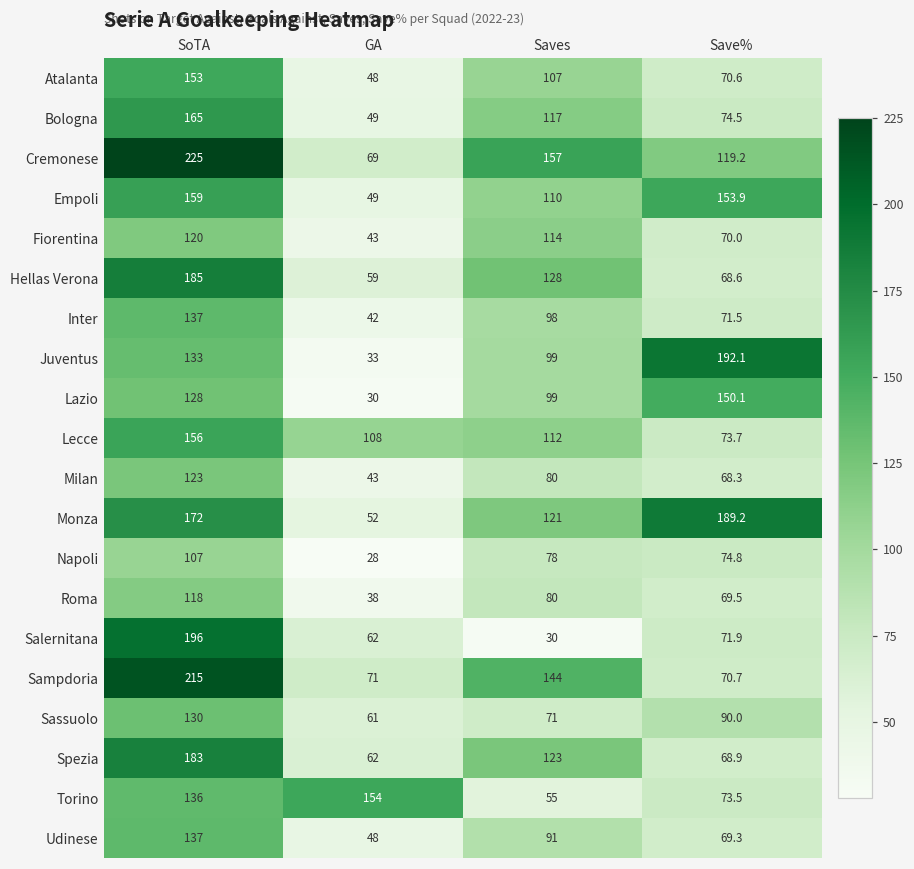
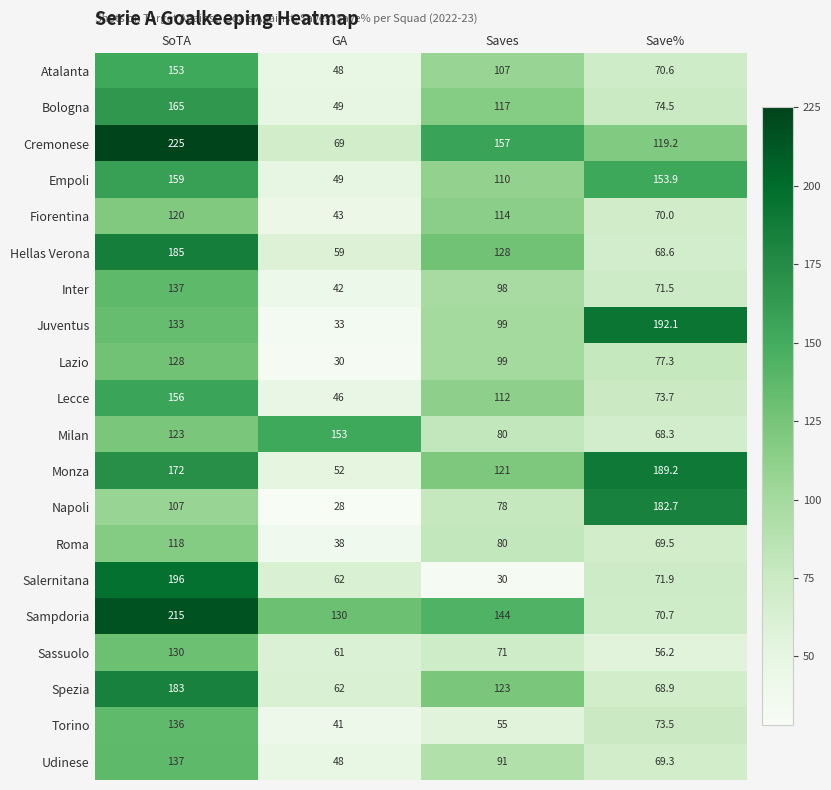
  {
    "Atalanta": {
      "SoTA": 153,
      "GA": 48,
      "Saves": 107,
      "Save%": 70.6
    },
    "Bologna": {
      "SoTA": 165,
      "GA": 49,
      "Saves": 117,
      "Save%": 74.5
    },
    "Cremonese": {
      "SoTA": 225,
      "GA": 69,
      "Saves": 157,
      "Save%": 119.2
    },
    "Empoli": {
      "SoTA": 159,
      "GA": 49,
      "Saves": 110,
      "Save%": 153.9
    },
    "Fiorentina": {
      "SoTA": 120,
      "GA": 43,
      "Saves": 114,
      "Save%": 70.0
    },
    "Hellas Verona": {
      "SoTA": 185,
      "GA": 59,
      "Saves": 128,
      "Save%": 68.6
    },
    "Inter": {
      "SoTA": 137,
      "GA": 42,
      "Saves": 98,
      "Save%": 71.5
    },
    "Juventus": {
      "SoTA": 133,
      "GA": 33,
      "Saves": 99,
      "Save%": 192.1
    },
    "Lazio": {
      "SoTA": 128,
      "GA": 30,
      "Saves": 99,
-     "Save%": 150.1
+     "Save%": 77.3
    },
    "Lecce": {
      "SoTA": 156,
-     "GA": 108,
+     "GA": 46,
      "Saves": 112,
      "Save%": 73.7
    },
    "Milan": {
      "SoTA": 123,
-     "GA": 43,
+     "GA": 153,
      "Saves": 80,
      "Save%": 68.3
    },
    "Monza": {
      "SoTA": 172,
      "GA": 52,
      "Saves": 121,
      "Save%": 189.2
    },
    "Napoli": {
      "SoTA": 107,
      "GA": 28,
      "Saves": 78,
-     "Save%": 74.8
+     "Save%": 182.7
    },
    "Roma": {
      "SoTA": 118,
      "GA": 38,
      "Saves": 80,
      "Save%": 69.5
    },
    "Salernitana": {
      "SoTA": 196,
      "GA": 62,
      "Saves": 30,
      "Save%": 71.9
    },
    "Sampdoria": {
      "SoTA": 215,
-     "GA": 71,
+     "GA": 130,
      "Saves": 144,
      "Save%": 70.7
    },
    "Sassuolo": {
      "SoTA": 130,
      "GA": 61,
      "Saves": 71,
-     "Save%": 90.0
+     "Save%": 56.2
    },
    "Spezia": {
      "SoTA": 183,
      "GA": 62,
      "Saves": 123,
      "Save%": 68.9
    },
    "Torino": {
      "SoTA": 136,
-     "GA": 154,
+     "GA": 41,
      "Saves": 55,
      "Save%": 73.5
    },
    "Udinese": {
      "SoTA": 137,
      "GA": 48,
      "Saves": 91,
      "Save%": 69.3
    }
  }
